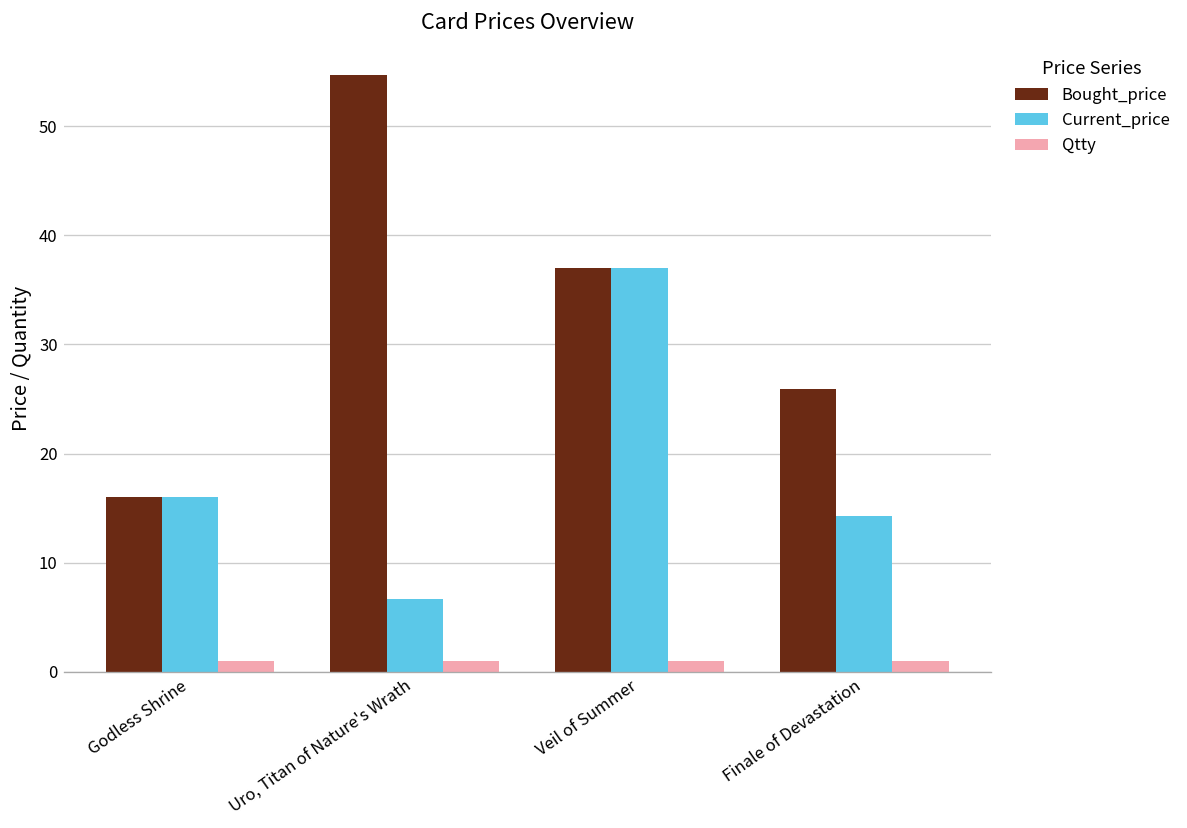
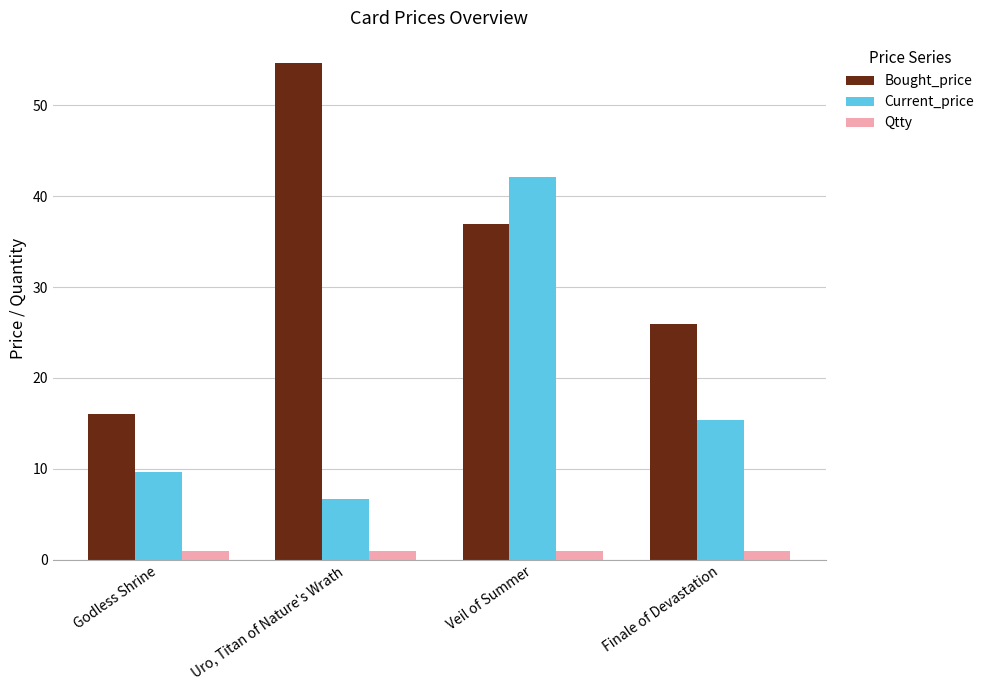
  {
    "Bought_price": {
      "Godless Shrine": 16,
      "Uro, Titan of Nature's Wrath": 55,
      "Veil of Summer": 37,
      "Finale of Devastation": 26
    },
    "Current_price": {
-     "Godless Shrine": 16,
+     "Godless Shrine": 10,
      "Uro, Titan of Nature's Wrath": 7,
-     "Veil of Summer": 37,
-     "Finale of Devastation": 14
+     "Veil of Summer": 42,
+     "Finale of Devastation": 15
    },
    "Qtty": {
      "Godless Shrine": 1,
      "Uro, Titan of Nature's Wrath": 1,
      "Veil of Summer": 1,
      "Finale of Devastation": 1
    }
  }
